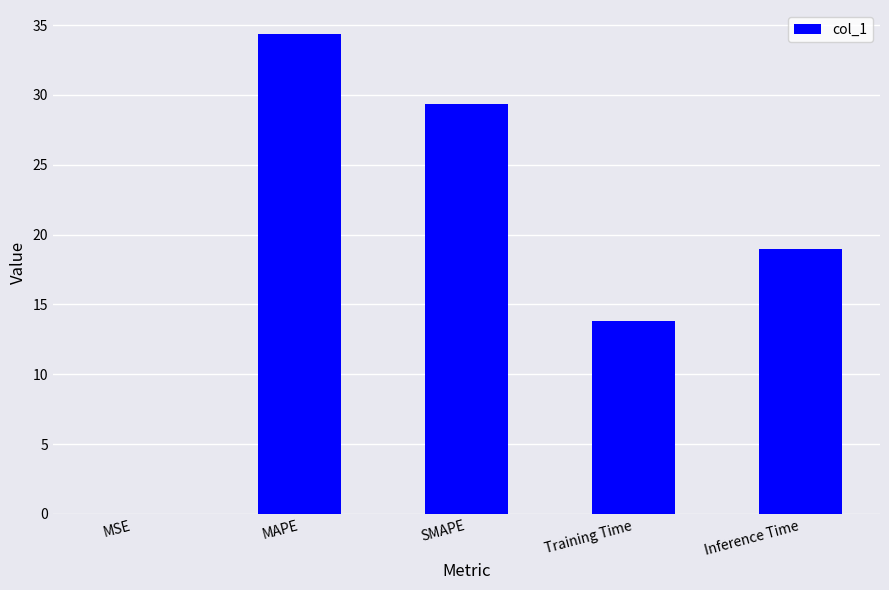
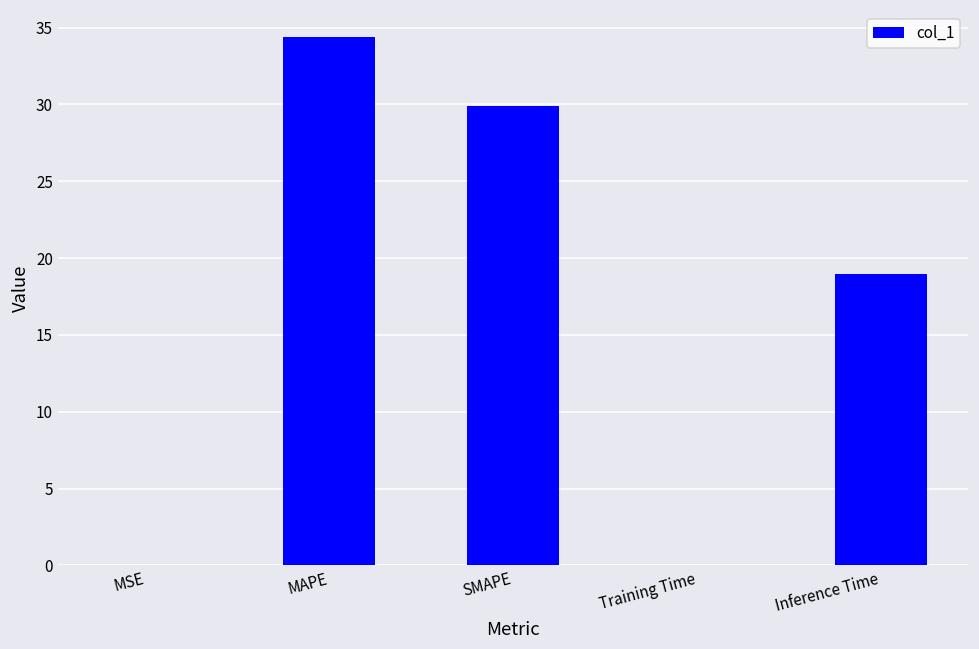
  {
    "MAPE": 34.4,
-   "SMAPE": 29.3,
-   "Training Time": 13.8,
+   "SMAPE": 29.9,
+   "Training Time": 0.0,
    "Inference Time": 19.0
  }
